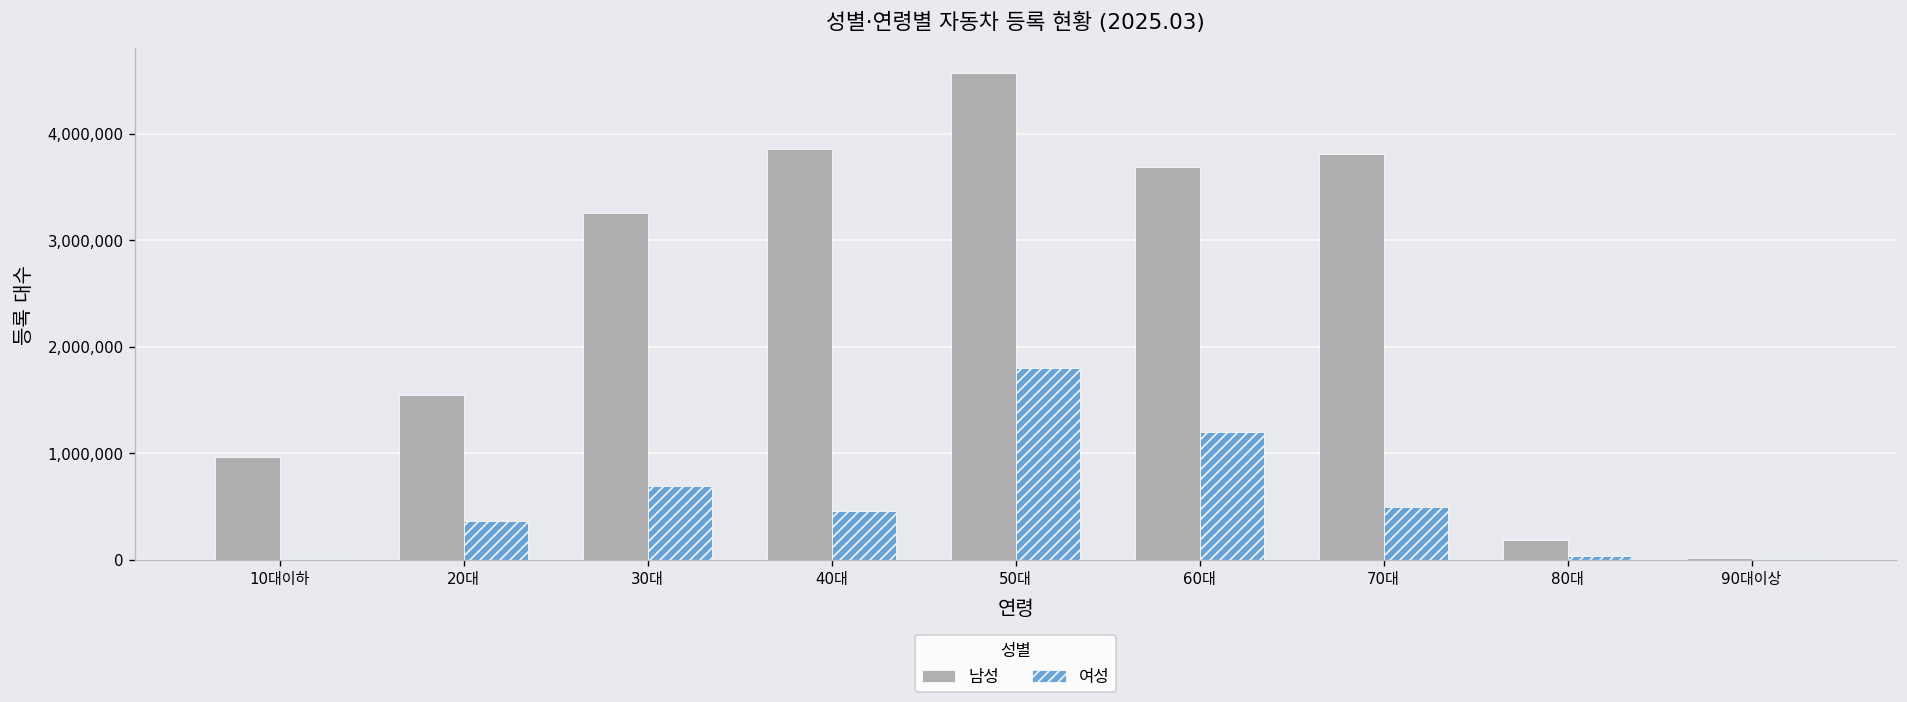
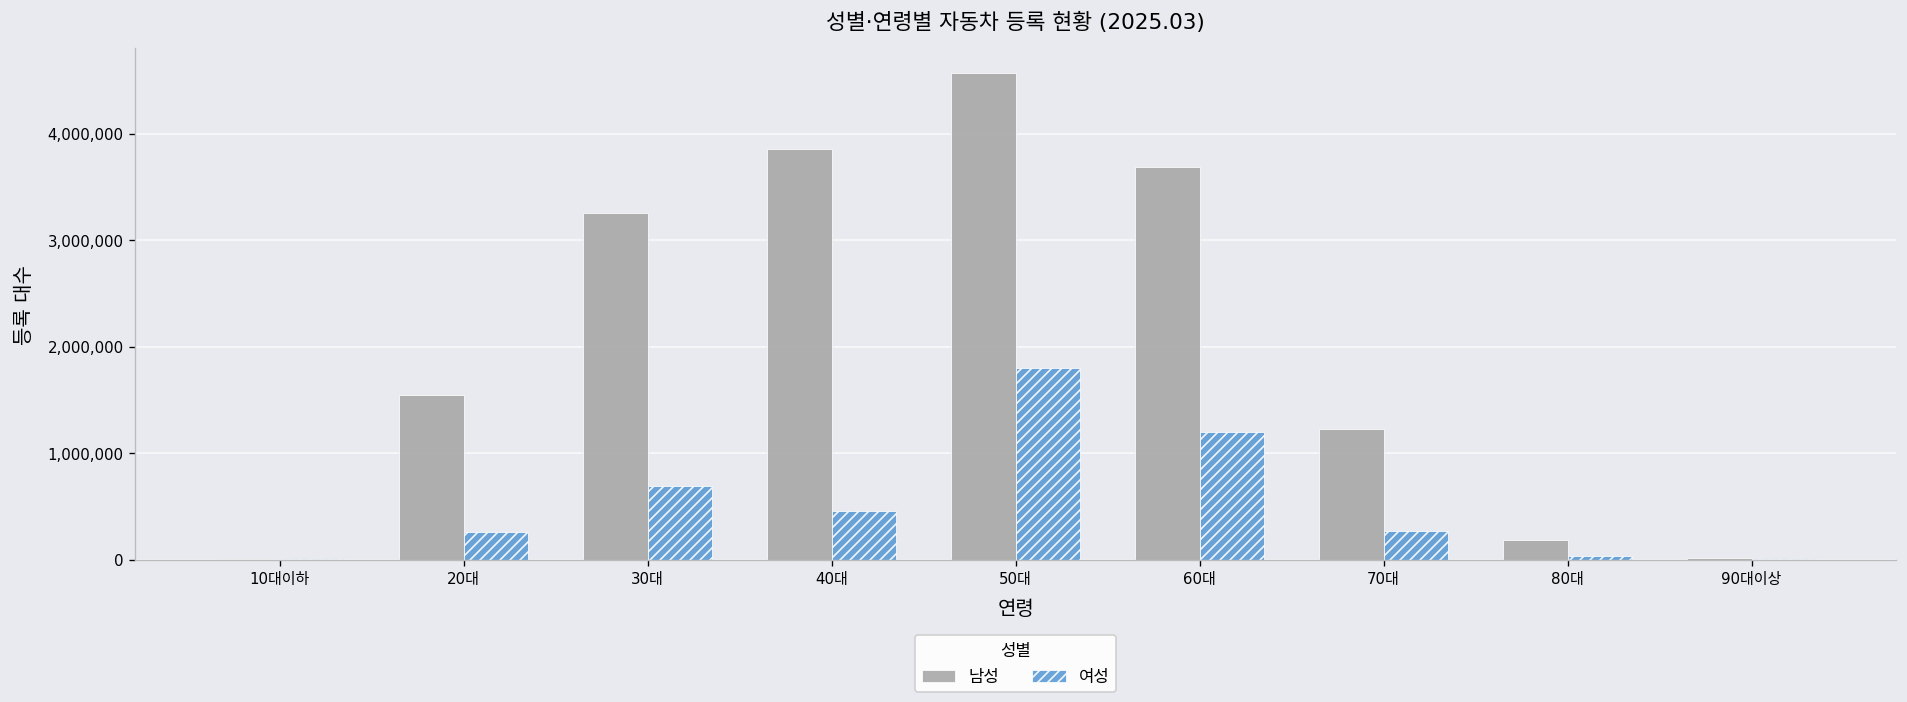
  {
    "남성": {
-     "10대이하": "1,000,000",
+     "10대이하": "0",
      "20대": "1,600,000",
      "30대": "3,300,000",
      "40대": "3,900,000",
      "50대": "4,600,000",
      "60대": "3,700,000",
-     "70대": "3,800,000",
+     "70대": "1,200,000",
      "80대": "200,000"
    },
    "여성": {
-     "20대": "400,000",
+     "20대": "300,000",
      "30대": "700,000",
      "40대": "500,000",
      "50대": "1,800,000",
      "60대": "1,200,000",
-     "70대": "500,000",
+     "70대": "300,000",
      "80대": "0"
    }
  }
